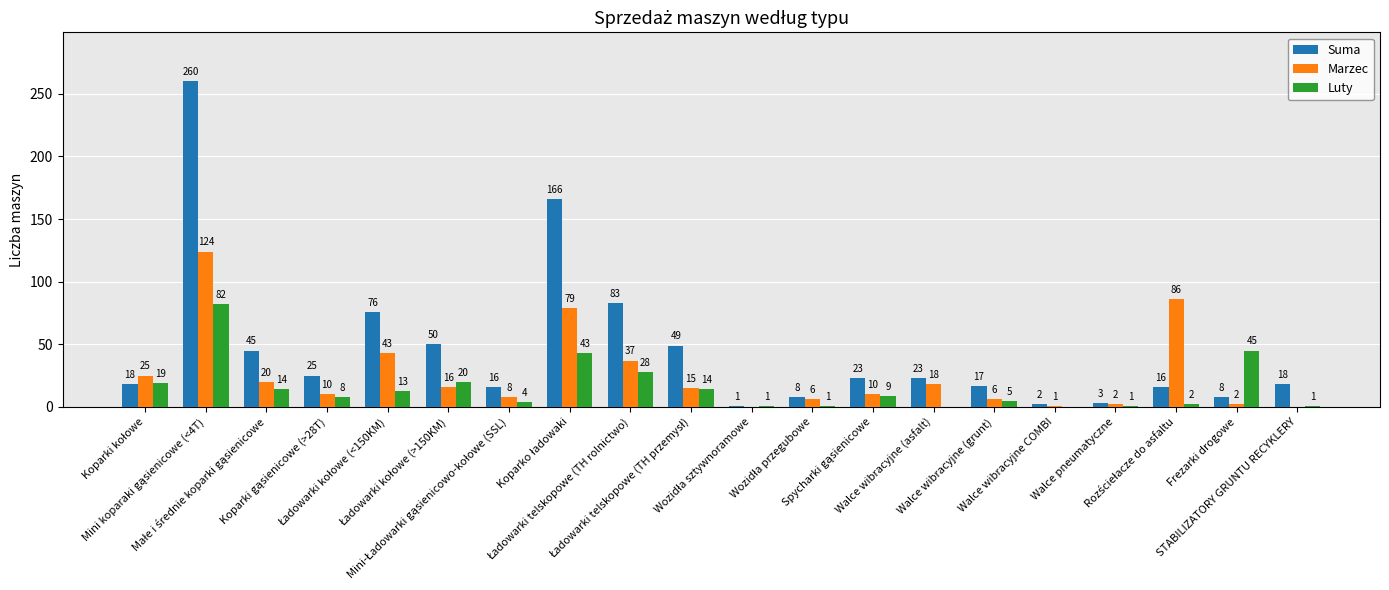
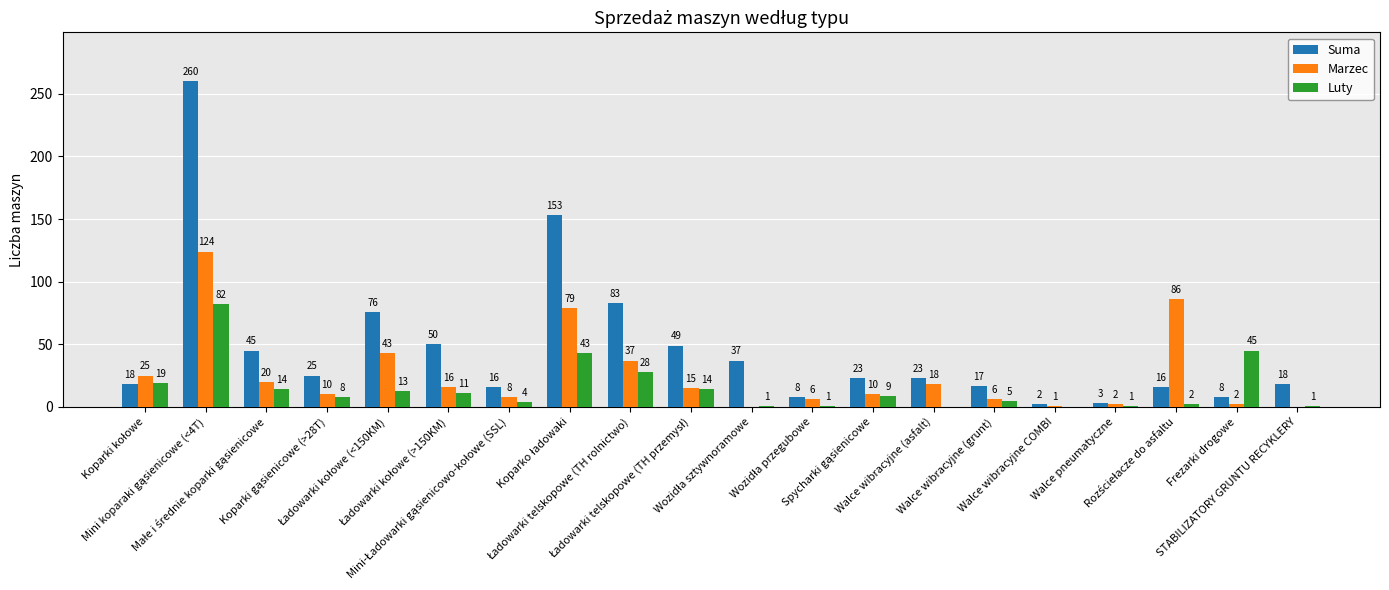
  {
    "Suma": {
      "Koparki kołowe": 18,
      "Mini koparaki gąsienicowe (<4T)": 260,
      "Małe i średnie koparki gąsienicowe": 45,
      "Koparki gąsienicowe (>28T)": 25,
      "Ładowarki kołowe (<150KM)": 76,
      "Ładowarki kołowe (>150KM)": 50,
      "Mini-Ładowarki gąsienicowo-kołowe (SSL)": 16,
-     "Koparko ładowaki": 166,
+     "Koparko ładowaki": 153,
      "Ładowarki telskopowe (TH rolnictwo)": 83,
      "Ładowarki telskopowe (TH przemysł)": 49,
-     "Wozidła sztywnoramowe": 1,
+     "Wozidła sztywnoramowe": 37,
      "Wozidła przegubowe": 8,
      "Spycharki gąsienicowe": 23,
      "Walce wibracyjne (asfalt)": 23,
      "Walce wibracyjne (grunt)": 17,
      "Walce wibracyjne COMBI": 2,
      "Walce pneumatyczne": 3,
      "Rozściełacze do asfaltu": 16,
      "Frezarki drogowe": 8,
      "STABILIZATORY GRUNTU RECYKLERY": 18
    },
    "Marzec": {
      "Koparki kołowe": 25,
      "Mini koparaki gąsienicowe (<4T)": 124,
      "Małe i średnie koparki gąsienicowe": 20,
      "Koparki gąsienicowe (>28T)": 10,
      "Ładowarki kołowe (<150KM)": 43,
      "Ładowarki kołowe (>150KM)": 16,
      "Mini-Ładowarki gąsienicowo-kołowe (SSL)": 8,
      "Koparko ładowaki": 79,
      "Ładowarki telskopowe (TH rolnictwo)": 37,
      "Ładowarki telskopowe (TH przemysł)": 15,
      "Wozidła przegubowe": 6,
      "Spycharki gąsienicowe": 10,
      "Walce wibracyjne (asfalt)": 18,
      "Walce wibracyjne (grunt)": 6,
      "Walce wibracyjne COMBI": 1,
      "Walce pneumatyczne": 2,
      "Rozściełacze do asfaltu": 86,
      "Frezarki drogowe": 2
    },
    "Luty": {
      "Koparki kołowe": 19,
      "Mini koparaki gąsienicowe (<4T)": 82,
      "Małe i średnie koparki gąsienicowe": 14,
      "Koparki gąsienicowe (>28T)": 8,
      "Ładowarki kołowe (<150KM)": 13,
-     "Ładowarki kołowe (>150KM)": 20,
+     "Ładowarki kołowe (>150KM)": 11,
      "Mini-Ładowarki gąsienicowo-kołowe (SSL)": 4,
      "Koparko ładowaki": 43,
      "Ładowarki telskopowe (TH rolnictwo)": 28,
      "Ładowarki telskopowe (TH przemysł)": 14,
      "Wozidła sztywnoramowe": 1,
      "Wozidła przegubowe": 1,
      "Spycharki gąsienicowe": 9,
      "Walce wibracyjne (grunt)": 5,
      "Walce pneumatyczne": 1,
      "Rozściełacze do asfaltu": 2,
      "Frezarki drogowe": 45,
      "STABILIZATORY GRUNTU RECYKLERY": 1
    }
  }
